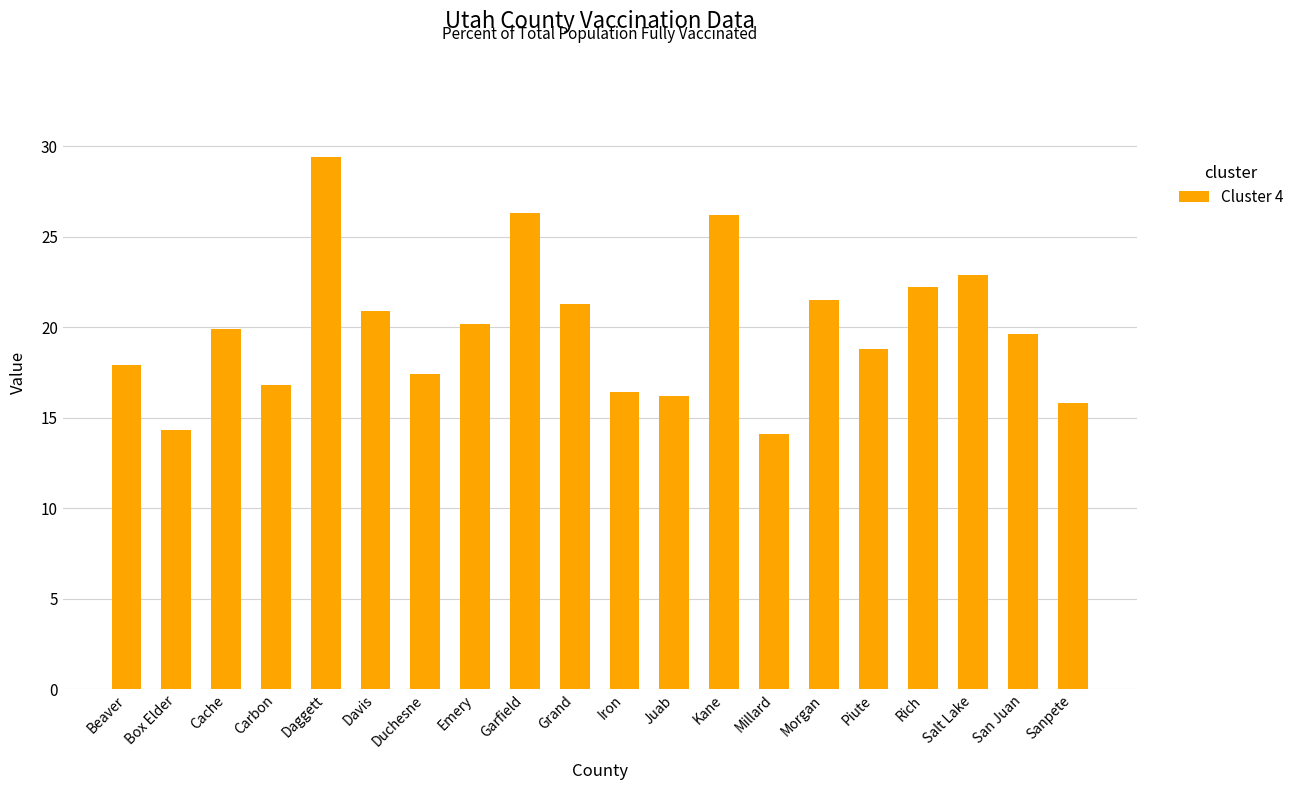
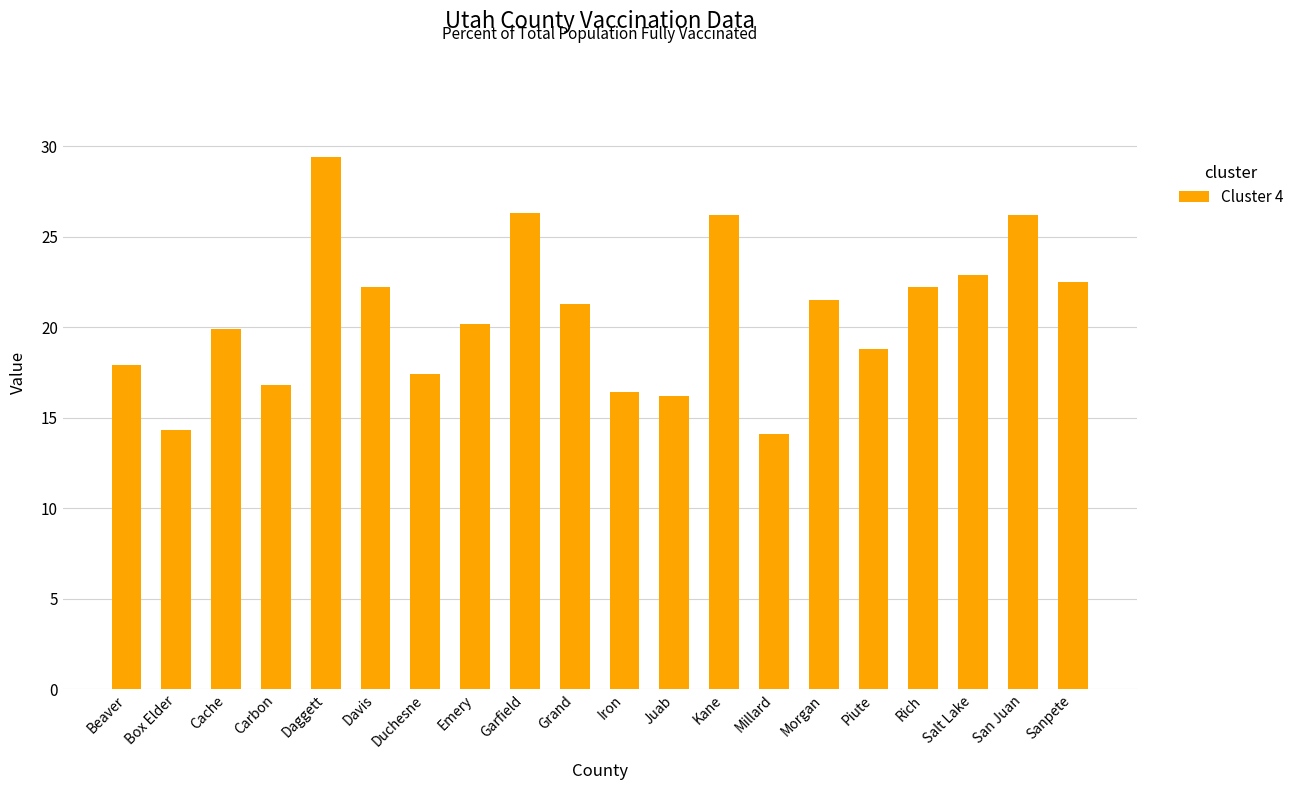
  {
    "Beaver": 17.9,
    "Box Elder": 14.3,
    "Cache": 19.9,
    "Carbon": 16.8,
    "Daggett": 29.4,
-   "Davis": 20.9,
+   "Davis": 22.2,
    "Duchesne": 17.4,
    "Emery": 20.2,
    "Garfield": 26.3,
    "Grand": 21.3,
    "Iron": 16.4,
    "Juab": 16.2,
    "Kane": 26.2,
    "Millard": 14.1,
    "Morgan": 21.5,
    "Piute": 18.8,
    "Rich": 22.2,
    "Salt Lake": 22.9,
-   "San Juan": 19.6,
-   "Sanpete": 15.8
+   "San Juan": 26.2,
+   "Sanpete": 22.5
  }
